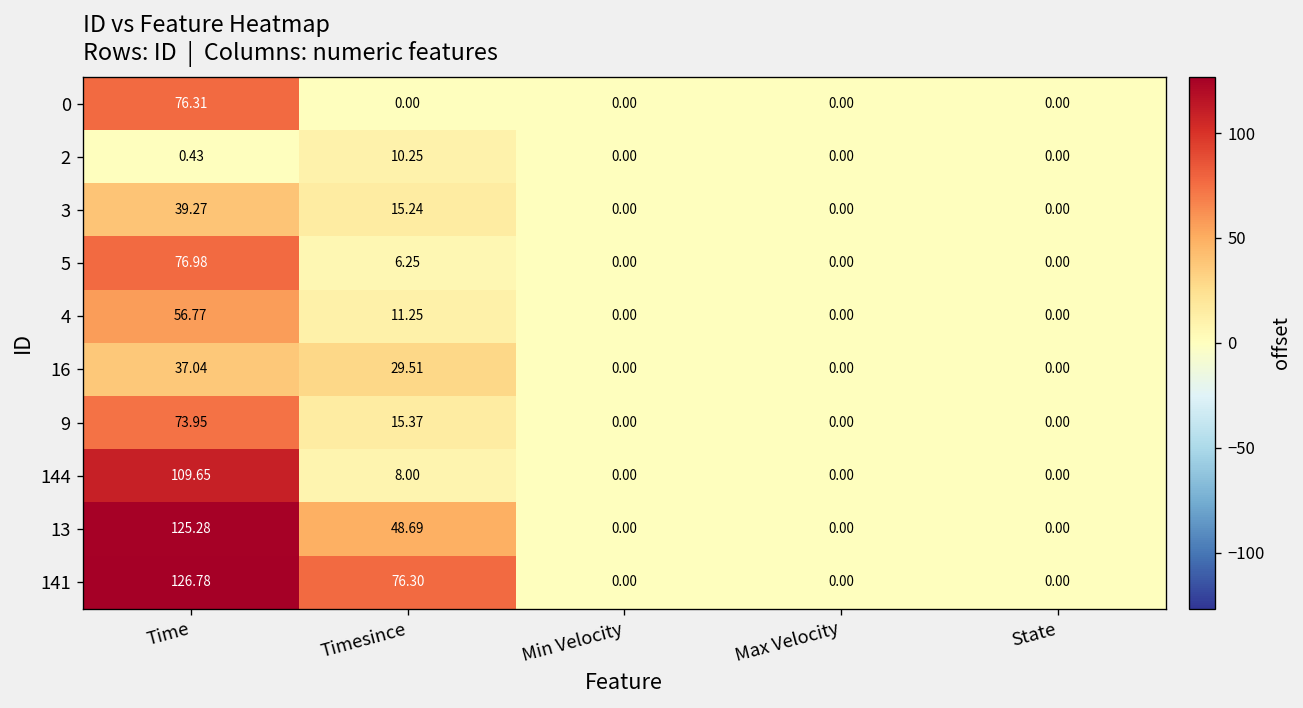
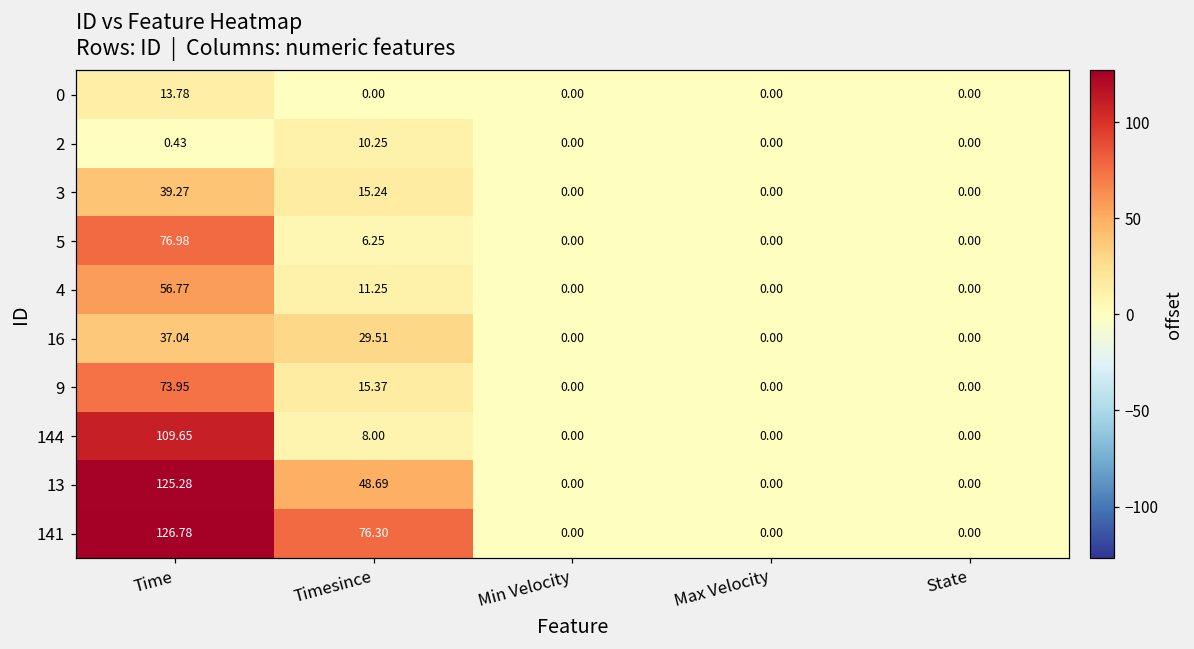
  {
    "0": {
-     "Time": 76.31,
+     "Time": 13.78,
      "Timesince": 0.00,
      "Min Velocity": 0.00,
      "Max Velocity": 0.00,
      "State": 0.00
    },
    "2": {
      "Time": 0.43,
      "Timesince": 10.25,
      "Min Velocity": 0.00,
      "Max Velocity": 0.00,
      "State": 0.00
    },
    "3": {
      "Time": 39.27,
      "Timesince": 15.24,
      "Min Velocity": 0.00,
      "Max Velocity": 0.00,
      "State": 0.00
    },
    "5": {
      "Time": 76.98,
      "Timesince": 6.25,
      "Min Velocity": 0.00,
      "Max Velocity": 0.00,
      "State": 0.00
    },
    "4": {
      "Time": 56.77,
      "Timesince": 11.25,
      "Min Velocity": 0.00,
      "Max Velocity": 0.00,
      "State": 0.00
    },
    "16": {
      "Time": 37.04,
      "Timesince": 29.51,
      "Min Velocity": 0.00,
      "Max Velocity": 0.00,
      "State": 0.00
    },
    "9": {
      "Time": 73.95,
      "Timesince": 15.37,
      "Min Velocity": 0.00,
      "Max Velocity": 0.00,
      "State": 0.00
    },
    "144": {
      "Time": 109.65,
      "Timesince": 8.00,
      "Min Velocity": 0.00,
      "Max Velocity": 0.00,
      "State": 0.00
    },
    "13": {
      "Time": 125.28,
      "Timesince": 48.69,
      "Min Velocity": 0.00,
      "Max Velocity": 0.00,
      "State": 0.00
    },
    "141": {
      "Time": 126.78,
      "Timesince": 76.30,
      "Min Velocity": 0.00,
      "Max Velocity": 0.00,
      "State": 0.00
    }
  }
